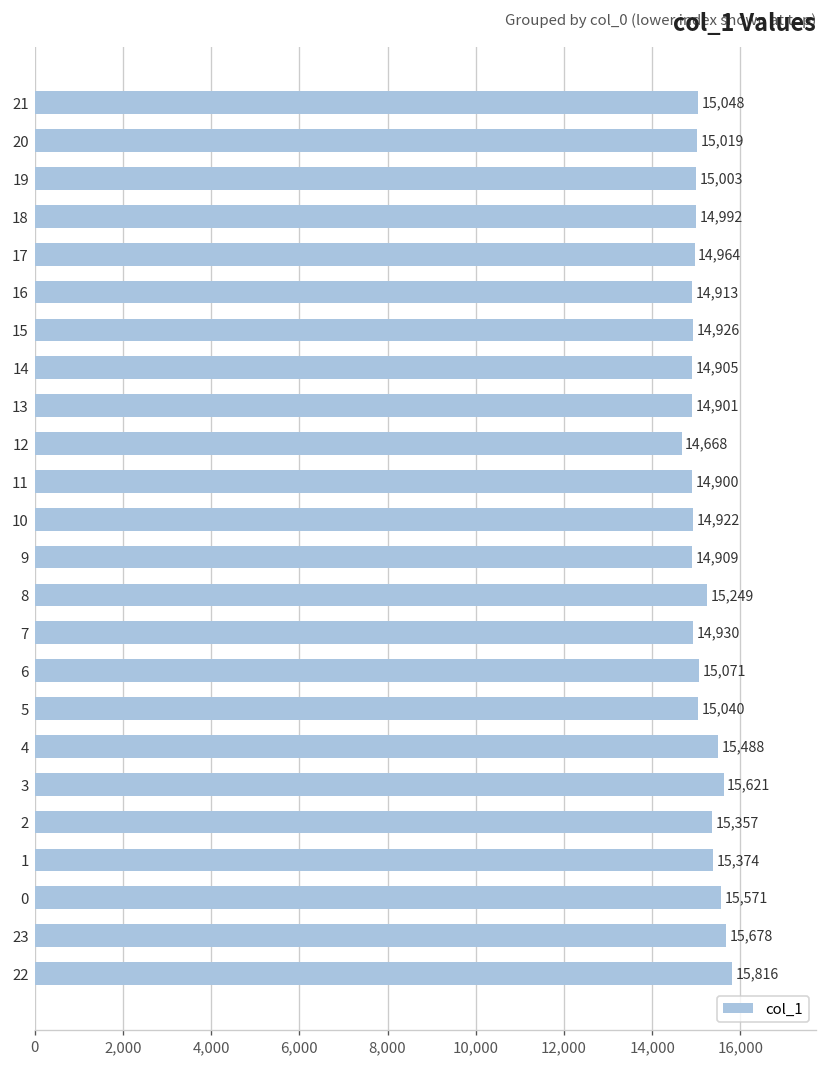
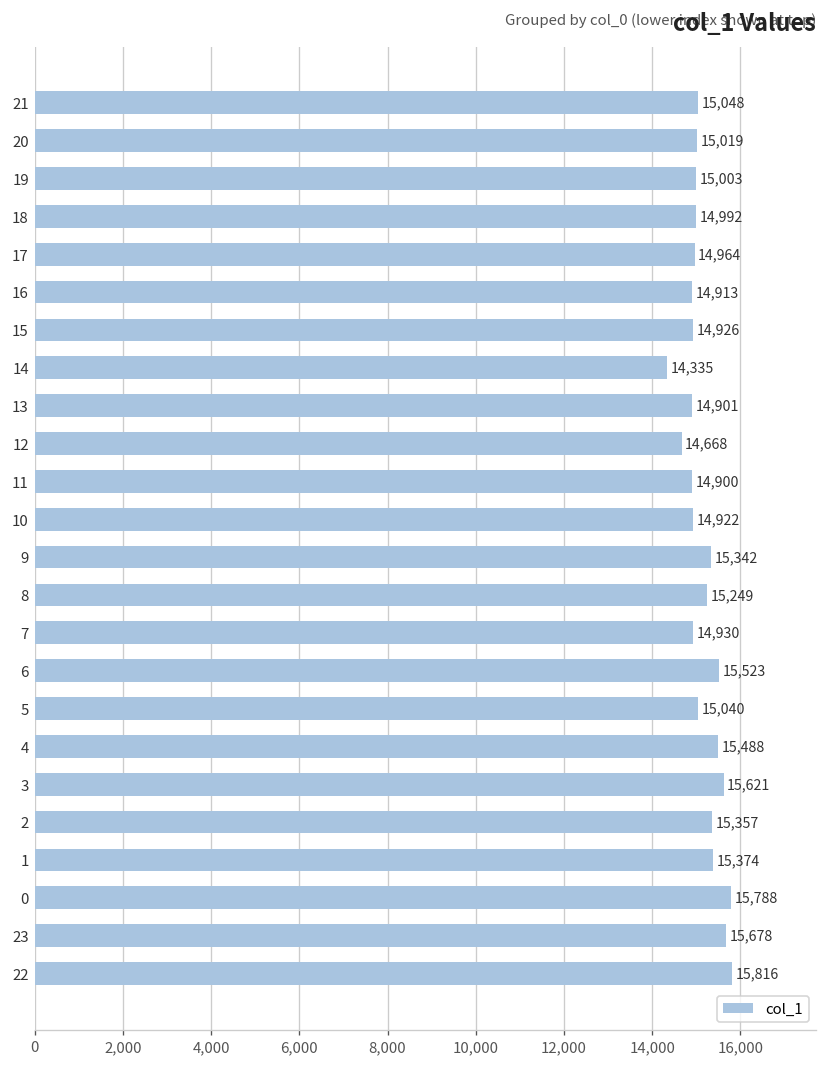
  {
    "21": "15,048",
    "20": "15,019",
    "19": "15,003",
    "18": "14,992",
    "17": "14,964",
    "16": "14,913",
    "15": "14,926",
-   "14": "14,905",
+   "14": "14,335",
    "13": "14,901",
    "12": "14,668",
    "11": "14,900",
    "10": "14,922",
-   "9": "14,909",
+   "9": "15,342",
    "8": "15,249",
    "7": "14,930",
-   "6": "15,071",
+   "6": "15,523",
    "5": "15,040",
    "4": "15,488",
    "3": "15,621",
    "2": "15,357",
    "1": "15,374",
-   "0": "15,571",
+   "0": "15,788",
    "23": "15,678",
    "22": "15,816"
  }
